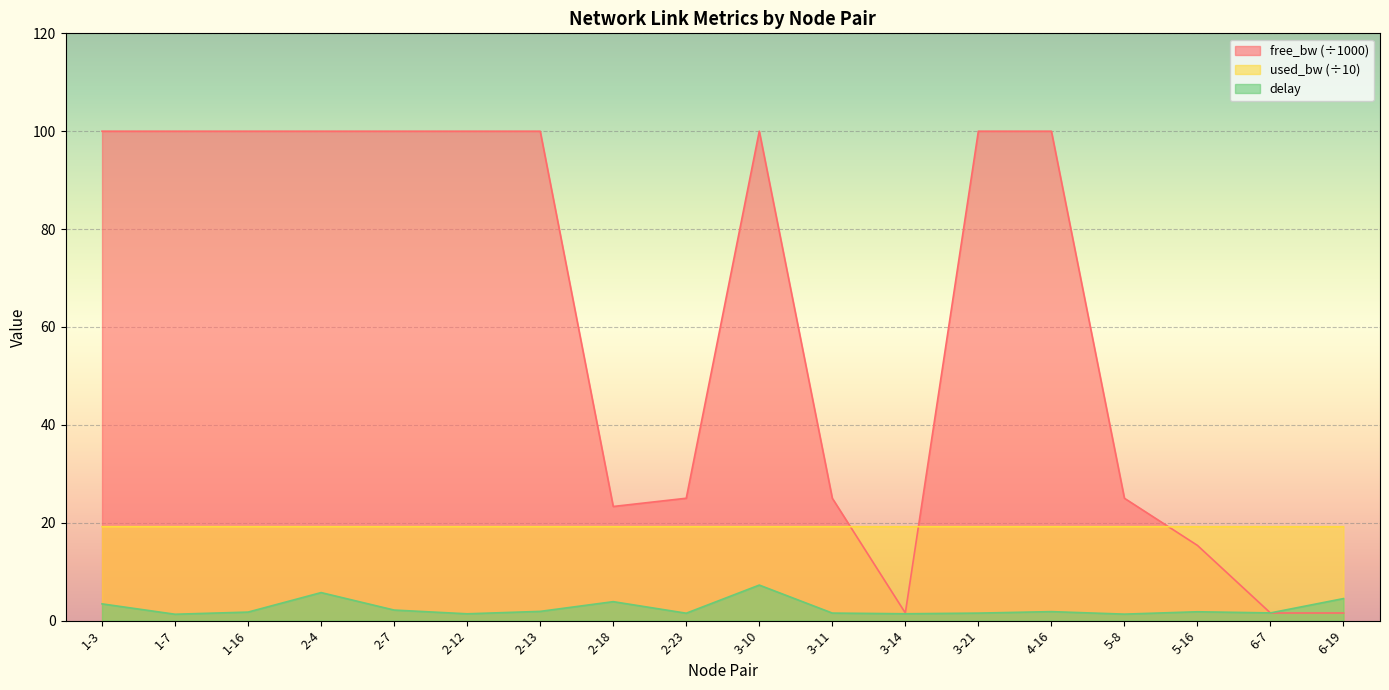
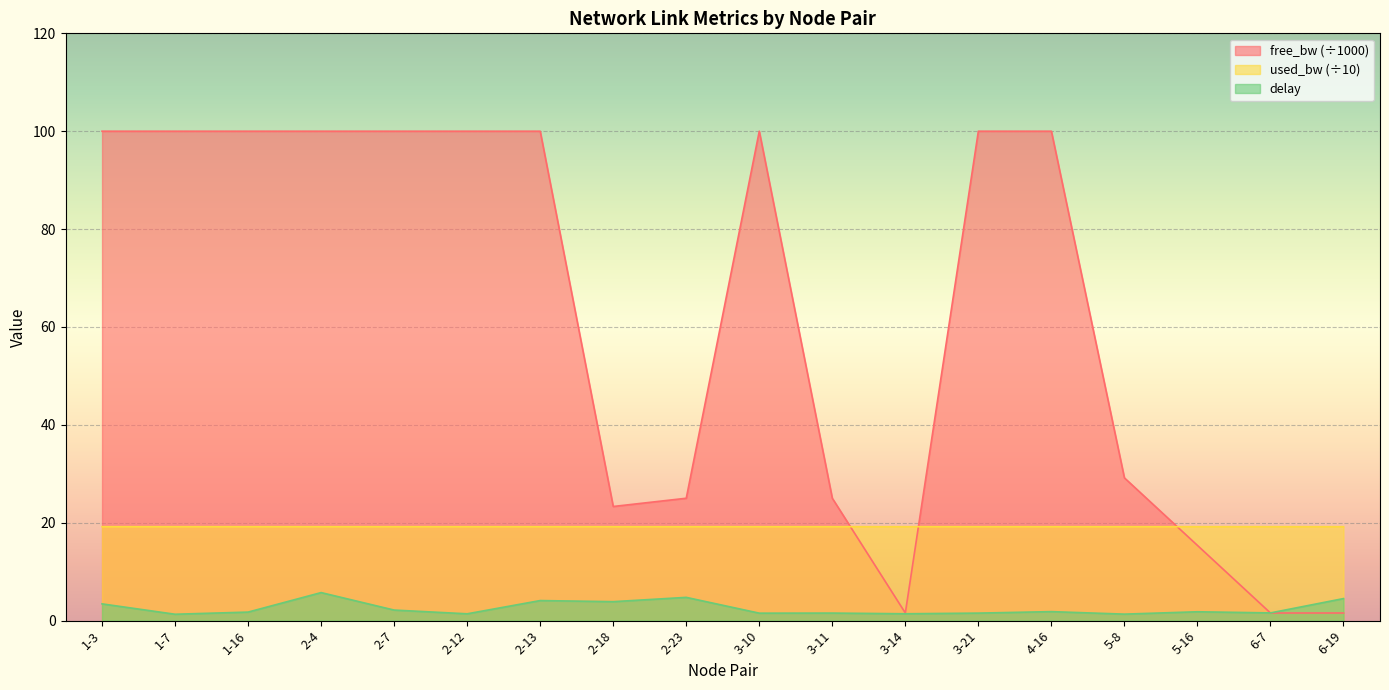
  {
    "free_bw (÷1000)": {
      "1-3": 100,
      "1-7": 100,
      "1-16": 100,
      "2-4": 100,
      "2-7": 100,
      "2-12": 100,
      "2-13": 100,
      "2-18": 23,
      "2-23": 25,
      "3-10": 100,
      "3-11": 25,
      "3-21": 100,
      "4-16": 100,
-     "5-8": 25,
+     "5-8": 29,
      "5-16": 15,
      "6-19": 2
    },
    "used_bw (÷10)": {
      "1-3": 19,
      "1-7": 19,
      "1-16": 19,
      "2-4": 19,
      "2-7": 19,
      "2-12": 19,
      "2-13": 19,
      "2-18": 19,
      "2-23": 19,
      "3-10": 19,
      "3-11": 19,
      "3-14": 19,
      "3-21": 19,
      "4-16": 19,
      "5-8": 19,
      "5-16": 19,
      "6-7": 19,
      "6-19": 19
    },
    "delay": {
      "1-3": 3,
      "1-7": 1,
      "1-16": 2,
      "2-4": 6,
      "2-7": 2,
      "2-12": 1,
-     "2-13": 2,
+     "2-13": 4,
      "2-18": 4,
-     "2-23": 2,
-     "3-10": 7,
+     "2-23": 5,
+     "3-10": 2,
      "3-11": 2,
      "3-21": 2,
      "4-16": 2,
      "5-8": 1,
      "5-16": 2,
      "6-19": 4
    }
  }
